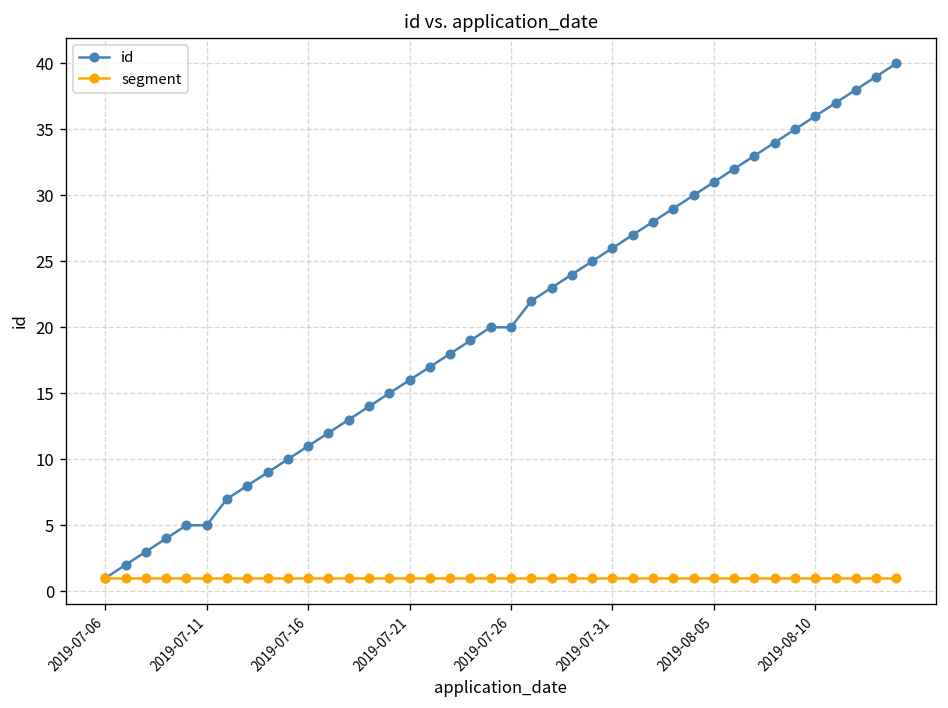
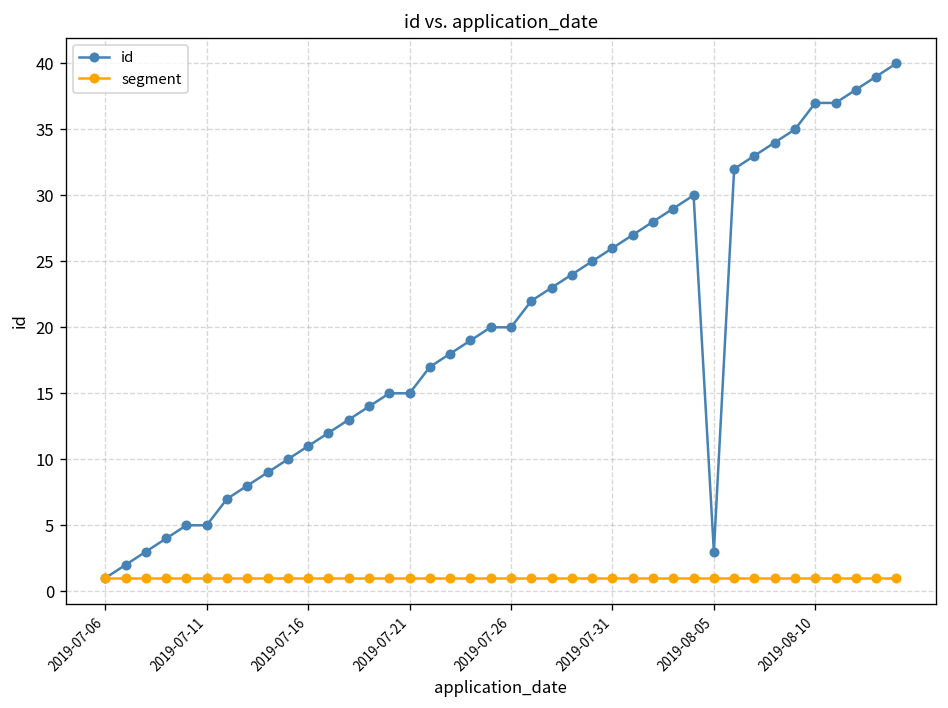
  {
    "id": {
      "2019-07-11": 5,
      "2019-07-16": 11,
-     "2019-07-21": 16,
+     "2019-07-21": 15,
      "2019-07-26": 20,
      "2019-07-31": 26,
-     "2019-08-05": 31,
-     "2019-08-10": 36
+     "2019-08-05": 3,
+     "2019-08-10": 37
    },
    "segment": {
      "2019-07-11": 1,
      "2019-07-16": 1,
      "2019-07-21": 1,
      "2019-07-26": 1,
      "2019-07-31": 1,
      "2019-08-05": 1,
      "2019-08-10": 1
    }
  }
